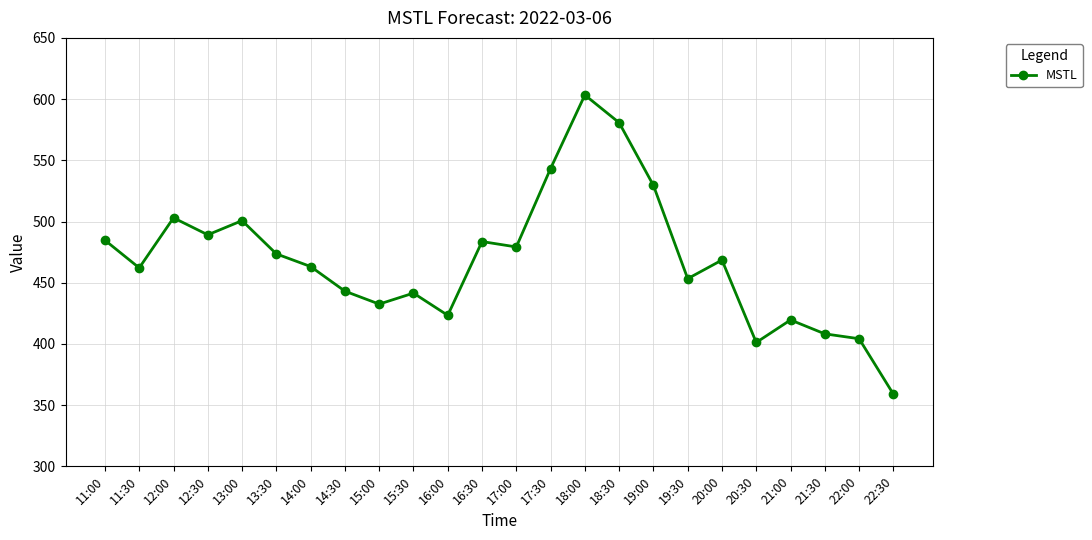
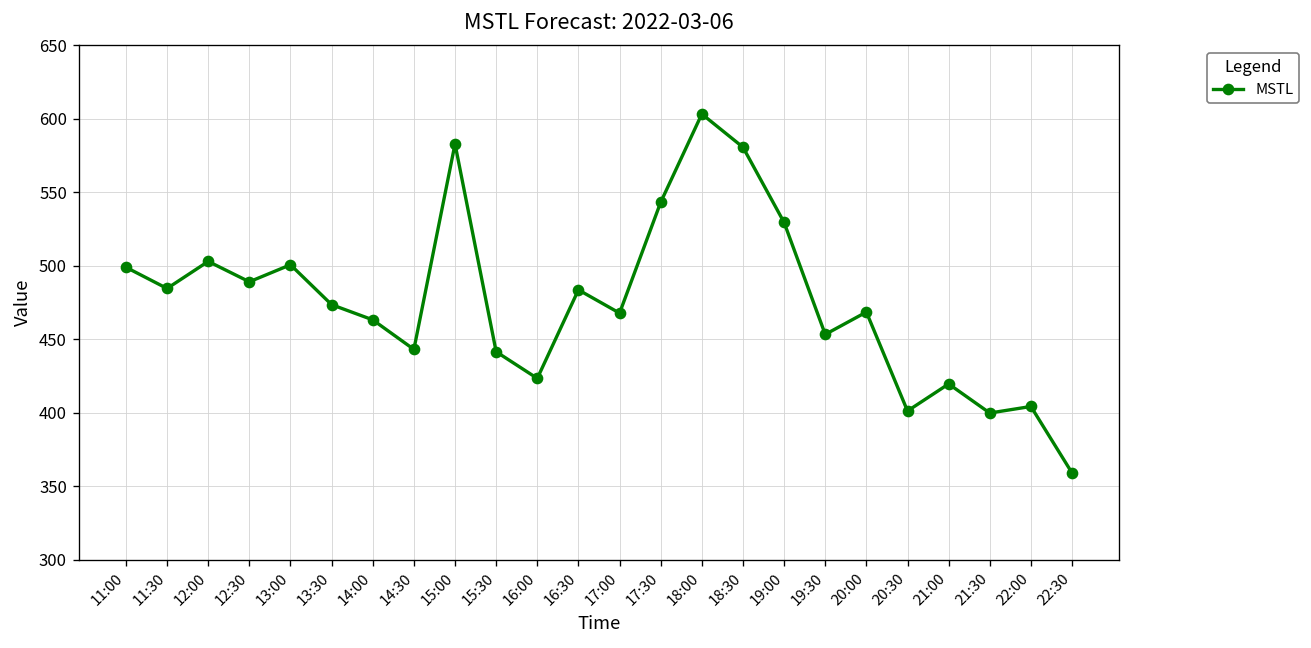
  {
-   "11:00": 485,
-   "11:30": 462,
+   "11:00": 499,
+   "11:30": 485,
    "12:00": 503,
    "12:30": 489,
    "13:00": 501,
    "13:30": 474,
    "14:00": 463,
    "14:30": 443,
-   "15:00": 433,
+   "15:00": 583,
    "15:30": 442,
    "16:00": 423,
    "16:30": 484,
-   "17:00": 479,
+   "17:00": 468,
    "17:30": 543,
    "18:00": 603,
    "18:30": 581,
    "19:00": 529,
    "19:30": 453,
    "20:00": 469,
    "20:30": 401,
    "21:00": 420,
-   "21:30": 408,
+   "21:30": 400,
    "22:00": 404,
    "22:30": 359
  }
